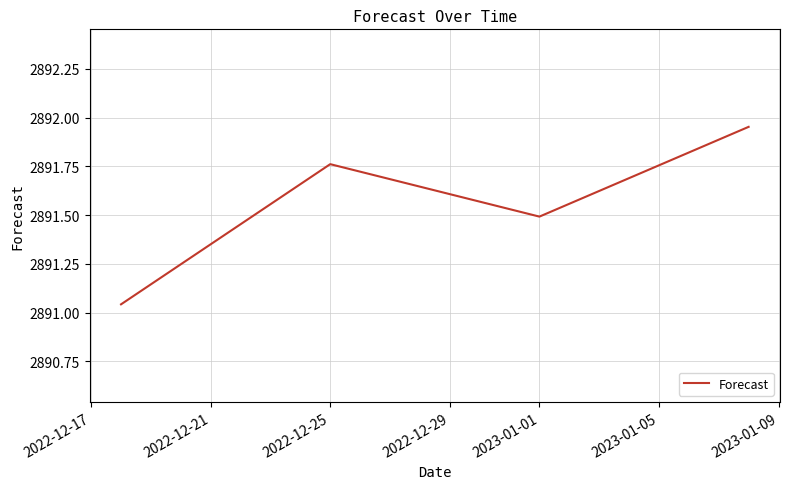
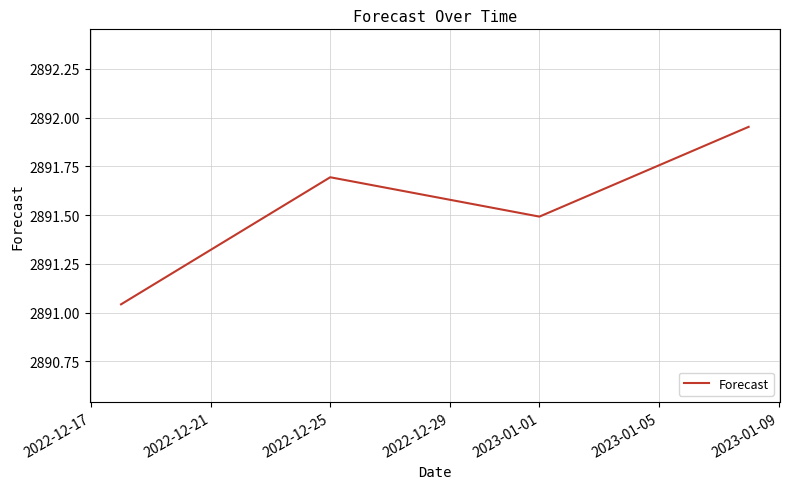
  {
-   "2022-12-25": 2891.76,
+   "2022-12-25": 2891.69,
    "2023-01-01": 2891.49
  }
